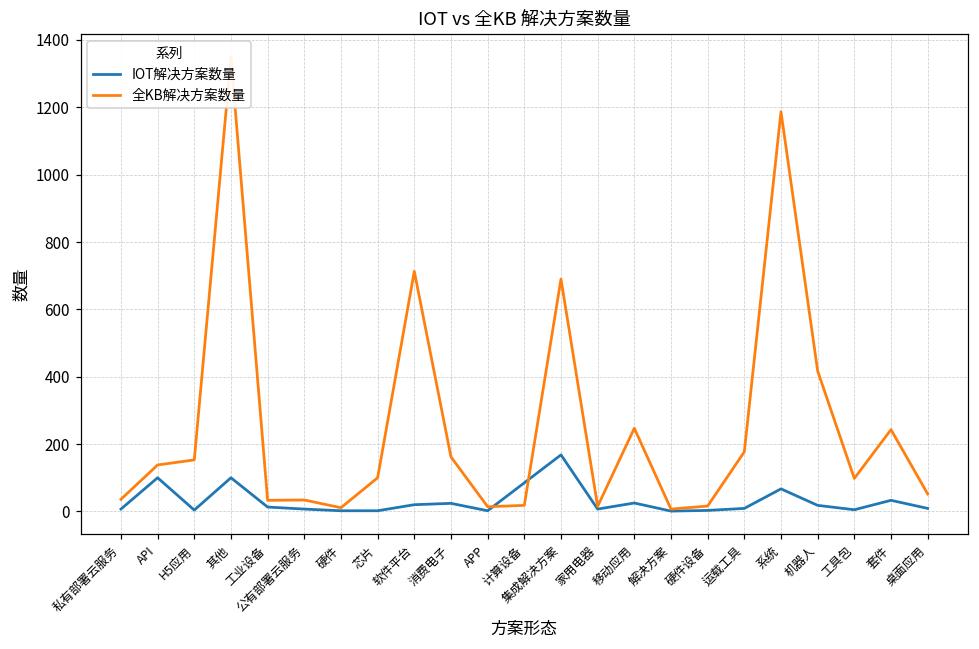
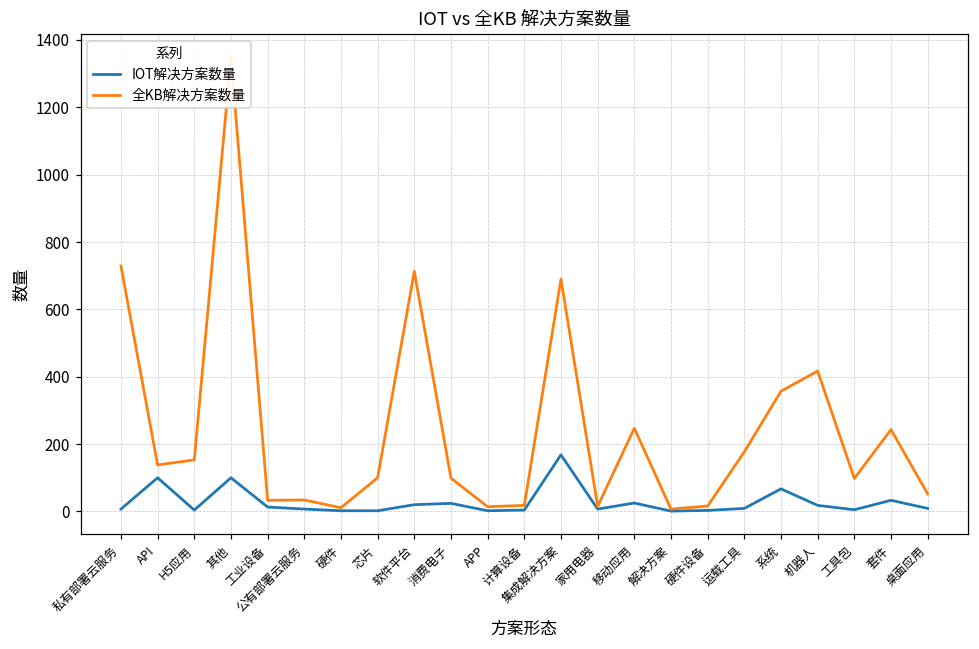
  {
    "IOT解决方案数量": {
      "私有部署云服务": 10,
      "API": 100,
      "H5应用": 0,
      "其他": 100,
      "工业设备": 10,
      "公有部署云服务": 10,
      "硬件": 0,
      "芯片": 0,
      "软件平台": 20,
      "消费电子": 20,
      "APP": 0,
-     "计算设备": 90,
+     "计算设备": 0,
      "集成解决方案": 170,
      "移动应用": 30,
      "硬件设备": 0,
      "运载工具": 10,
      "系统": 70,
      "机器人": 20,
      "工具包": 10,
      "套件": 30,
      "桌面应用": 10
    },
    "全KB解决方案数量": {
-     "私有部署云服务": 40,
+     "私有部署云服务": 730,
      "API": 140,
      "H5应用": 150,
      "工业设备": 30,
      "公有部署云服务": 30,
      "硬件": 10,
      "芯片": 100,
      "软件平台": 710,
-     "消费电子": 160,
+     "消费电子": 100,
      "APP": 10,
      "计算设备": 20,
      "集成解决方案": 690,
      "移动应用": 250,
      "硬件设备": 20,
      "运载工具": 180,
-     "系统": 1190,
+     "系统": 360,
      "机器人": 420,
      "工具包": 100,
      "套件": 240,
      "桌面应用": 50
    }
  }
